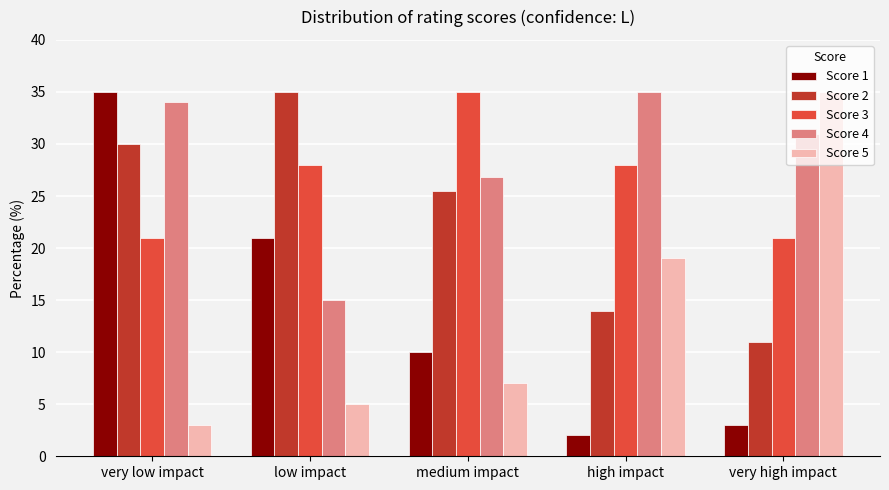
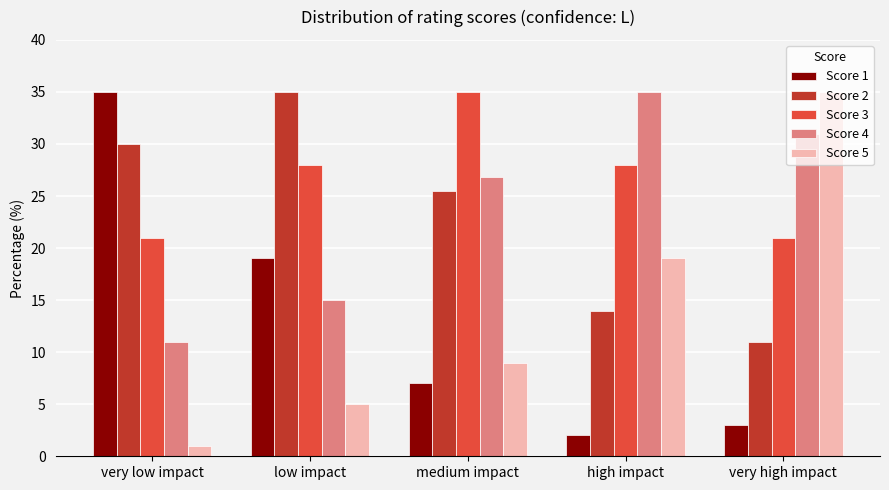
  {
    "Score 1": {
      "very low impact": 35,
-     "low impact": 21,
-     "medium impact": 10,
+     "low impact": 19,
+     "medium impact": 7,
      "high impact": 2,
      "very high impact": 3
    },
    "Score 4": {
-     "very low impact": 34,
+     "very low impact": 11,
      "low impact": 15,
      "medium impact": 27,
      "high impact": 35
    },
    "Score 5": {
-     "very low impact": 3,
+     "very low impact": 1,
      "low impact": 5,
-     "medium impact": 7,
+     "medium impact": 9,
      "high impact": 19
    }
  }
